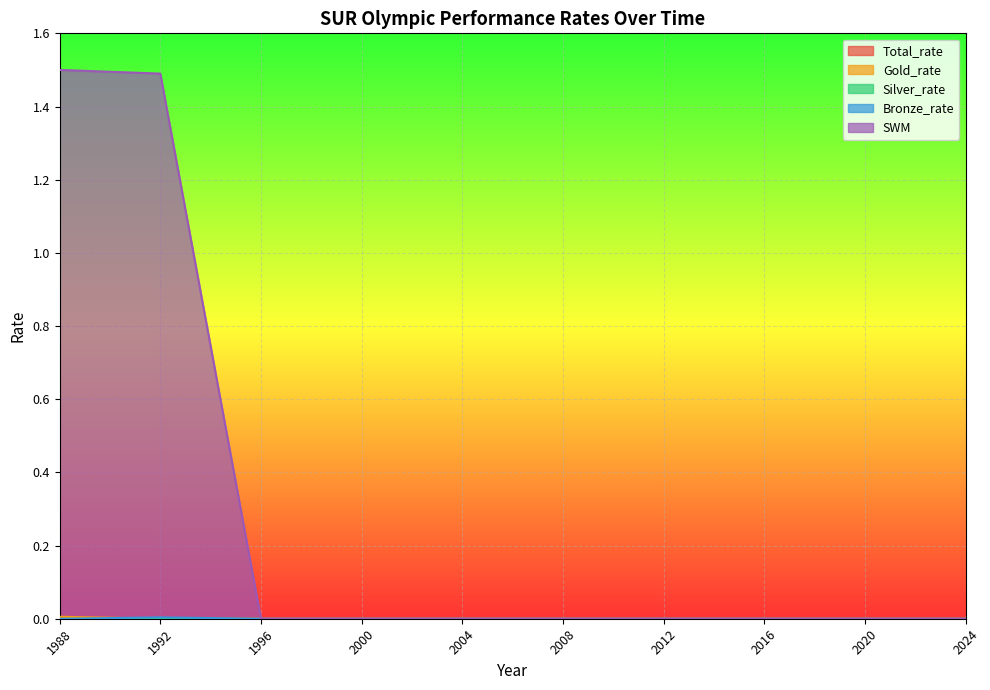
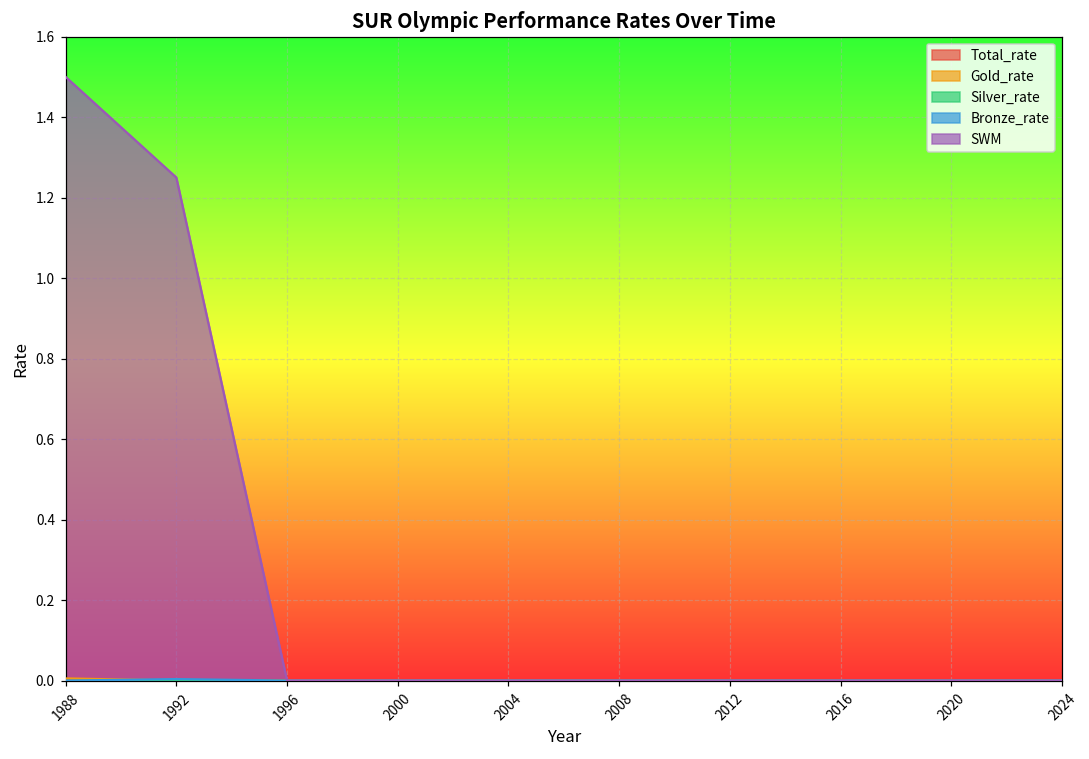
  {
    "SWM": {
      "1988": 1.50,
-     "1992": 1.49
+     "1992": 1.25
    }
  }
